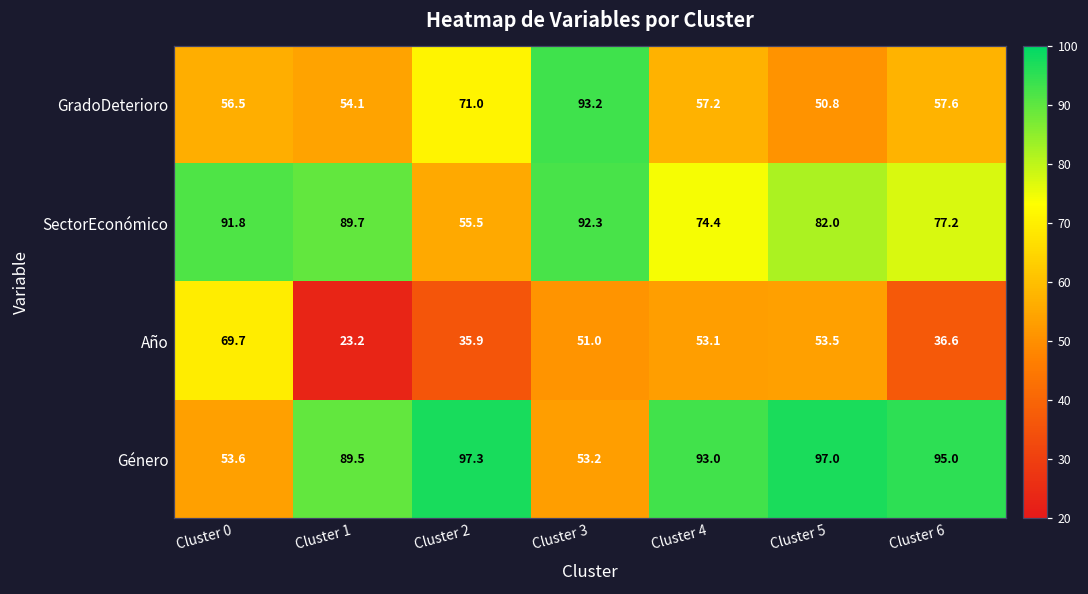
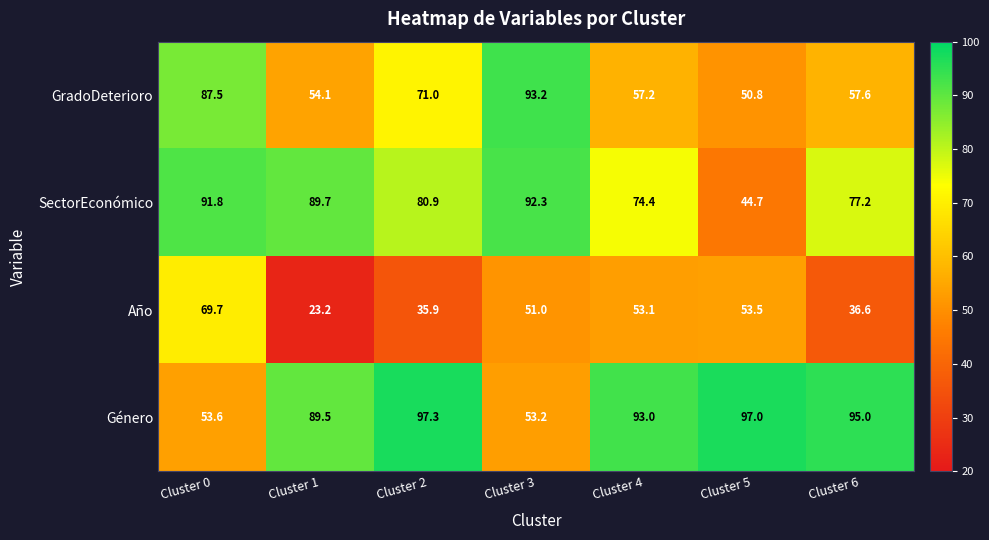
  {
    "GradoDeterioro": {
-     "Cluster 0": 56.5,
+     "Cluster 0": 87.5,
      "Cluster 1": 54.1,
      "Cluster 2": 71.0,
      "Cluster 3": 93.2,
      "Cluster 4": 57.2,
      "Cluster 5": 50.8,
      "Cluster 6": 57.6
    },
    "SectorEconómico": {
      "Cluster 0": 91.8,
      "Cluster 1": 89.7,
-     "Cluster 2": 55.5,
+     "Cluster 2": 80.9,
      "Cluster 3": 92.3,
      "Cluster 4": 74.4,
-     "Cluster 5": 82.0,
+     "Cluster 5": 44.7,
      "Cluster 6": 77.2
    },
    "Año": {
      "Cluster 0": 69.7,
      "Cluster 1": 23.2,
      "Cluster 2": 35.9,
      "Cluster 3": 51.0,
      "Cluster 4": 53.1,
      "Cluster 5": 53.5,
      "Cluster 6": 36.6
    },
    "Género": {
      "Cluster 0": 53.6,
      "Cluster 1": 89.5,
      "Cluster 2": 97.3,
      "Cluster 3": 53.2,
      "Cluster 4": 93.0,
      "Cluster 5": 97.0,
      "Cluster 6": 95.0
    }
  }
